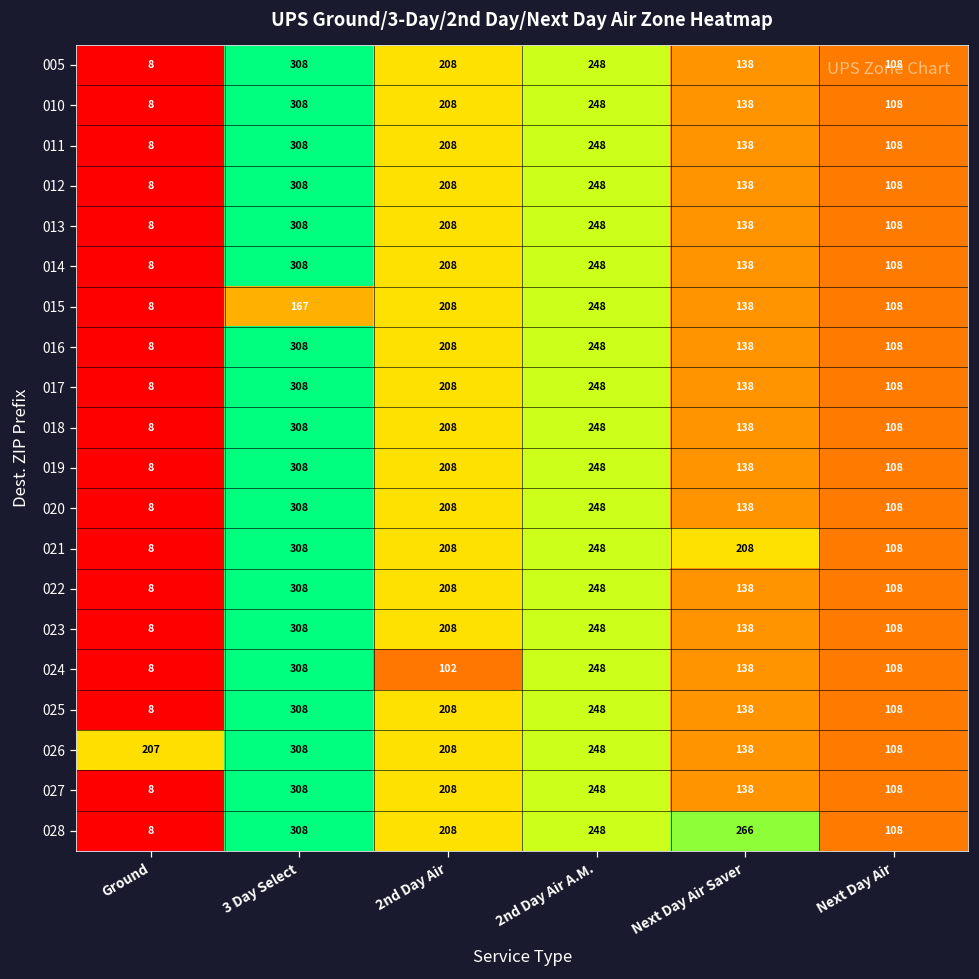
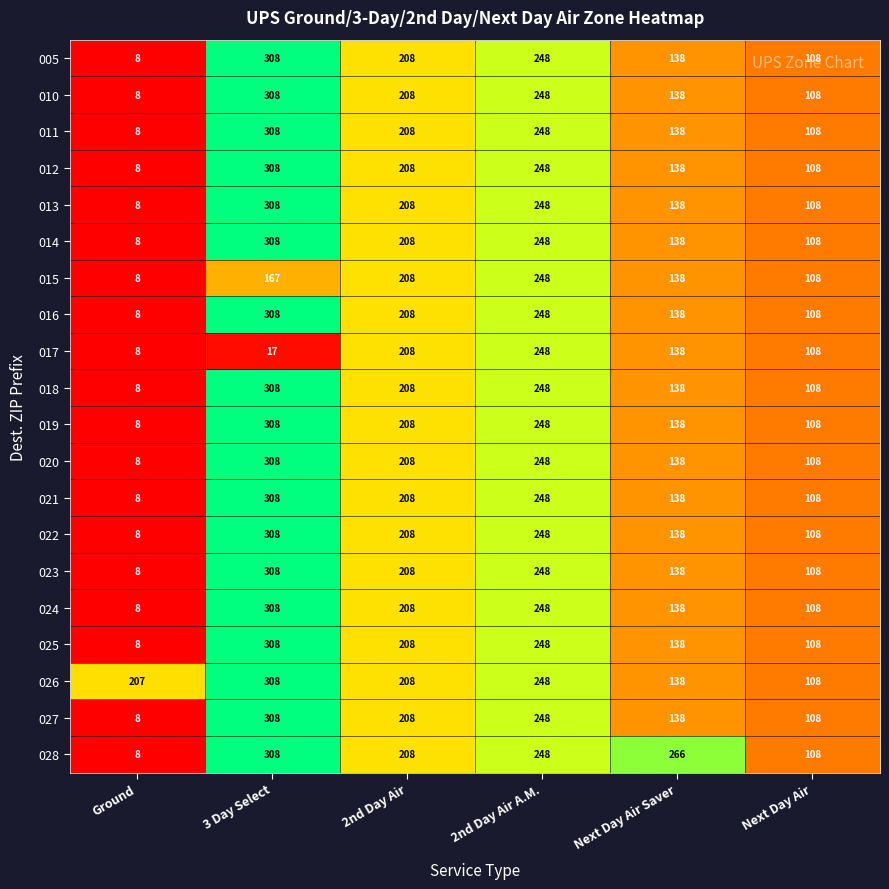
  {
    "005": {
      "Ground": 8,
      "3 Day Select": 308,
      "2nd Day Air": 208,
      "2nd Day Air A.M.": 248,
      "Next Day Air Saver": 138
    },
    "010": {
      "Ground": 8,
      "3 Day Select": 308,
      "2nd Day Air": 208,
      "2nd Day Air A.M.": 248,
      "Next Day Air Saver": 138,
      "Next Day Air": 108
    },
    "011": {
      "Ground": 8,
      "3 Day Select": 308,
      "2nd Day Air": 208,
      "2nd Day Air A.M.": 248,
      "Next Day Air Saver": 138,
      "Next Day Air": 108
    },
    "012": {
      "Ground": 8,
      "3 Day Select": 308,
      "2nd Day Air": 208,
      "2nd Day Air A.M.": 248,
      "Next Day Air Saver": 138,
      "Next Day Air": 108
    },
    "013": {
      "Ground": 8,
      "3 Day Select": 308,
      "2nd Day Air": 208,
      "2nd Day Air A.M.": 248,
      "Next Day Air Saver": 138,
      "Next Day Air": 108
    },
    "014": {
      "Ground": 8,
      "3 Day Select": 308,
      "2nd Day Air": 208,
      "2nd Day Air A.M.": 248,
      "Next Day Air Saver": 138,
      "Next Day Air": 108
    },
    "015": {
      "Ground": 8,
      "3 Day Select": 167,
      "2nd Day Air": 208,
      "2nd Day Air A.M.": 248,
      "Next Day Air Saver": 138,
      "Next Day Air": 108
    },
    "016": {
      "Ground": 8,
      "3 Day Select": 308,
      "2nd Day Air": 208,
      "2nd Day Air A.M.": 248,
      "Next Day Air Saver": 138,
      "Next Day Air": 108
    },
    "017": {
      "Ground": 8,
-     "3 Day Select": 308,
+     "3 Day Select": 17,
      "2nd Day Air": 208,
      "2nd Day Air A.M.": 248,
      "Next Day Air Saver": 138,
      "Next Day Air": 108
    },
    "018": {
      "Ground": 8,
      "3 Day Select": 308,
      "2nd Day Air": 208,
      "2nd Day Air A.M.": 248,
      "Next Day Air Saver": 138,
      "Next Day Air": 108
    },
    "019": {
      "Ground": 8,
      "3 Day Select": 308,
      "2nd Day Air": 208,
      "2nd Day Air A.M.": 248,
      "Next Day Air Saver": 138,
      "Next Day Air": 108
    },
    "020": {
      "Ground": 8,
      "3 Day Select": 308,
      "2nd Day Air": 208,
      "2nd Day Air A.M.": 248,
      "Next Day Air Saver": 138,
      "Next Day Air": 108
    },
    "021": {
      "Ground": 8,
      "3 Day Select": 308,
      "2nd Day Air": 208,
      "2nd Day Air A.M.": 248,
-     "Next Day Air Saver": 208,
+     "Next Day Air Saver": 138,
      "Next Day Air": 108
    },
    "022": {
      "Ground": 8,
      "3 Day Select": 308,
      "2nd Day Air": 208,
      "2nd Day Air A.M.": 248,
      "Next Day Air Saver": 138,
      "Next Day Air": 108
    },
    "023": {
      "Ground": 8,
      "3 Day Select": 308,
      "2nd Day Air": 208,
      "2nd Day Air A.M.": 248,
      "Next Day Air Saver": 138,
      "Next Day Air": 108
    },
    "024": {
      "Ground": 8,
      "3 Day Select": 308,
-     "2nd Day Air": 102,
+     "2nd Day Air": 208,
      "2nd Day Air A.M.": 248,
      "Next Day Air Saver": 138,
      "Next Day Air": 108
    },
    "025": {
      "Ground": 8,
      "3 Day Select": 308,
      "2nd Day Air": 208,
      "2nd Day Air A.M.": 248,
      "Next Day Air Saver": 138,
      "Next Day Air": 108
    },
    "026": {
      "Ground": 207,
      "3 Day Select": 308,
      "2nd Day Air": 208,
      "2nd Day Air A.M.": 248,
      "Next Day Air Saver": 138,
      "Next Day Air": 108
    },
    "027": {
      "Ground": 8,
      "3 Day Select": 308,
      "2nd Day Air": 208,
      "2nd Day Air A.M.": 248,
      "Next Day Air Saver": 138,
      "Next Day Air": 108
    },
    "028": {
      "Ground": 8,
      "3 Day Select": 308,
      "2nd Day Air": 208,
      "2nd Day Air A.M.": 248,
      "Next Day Air Saver": 266,
      "Next Day Air": 108
    }
  }
